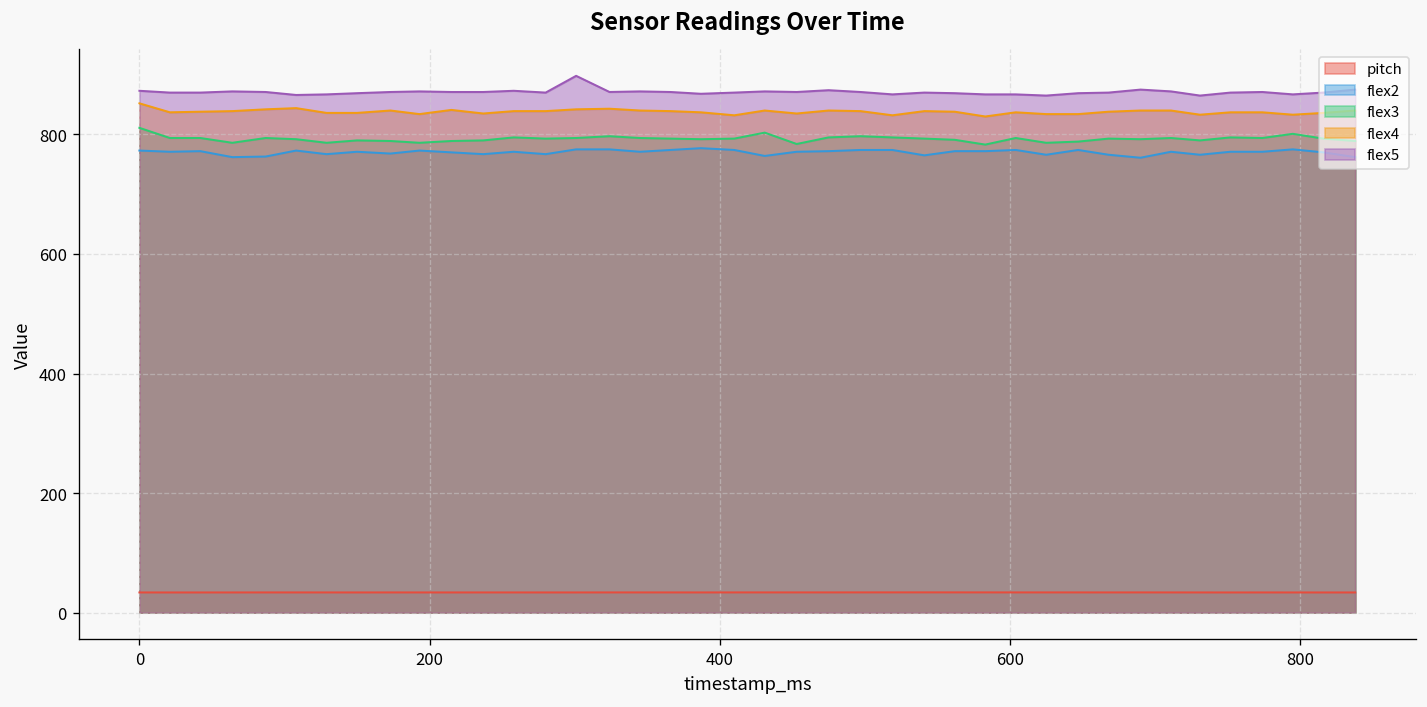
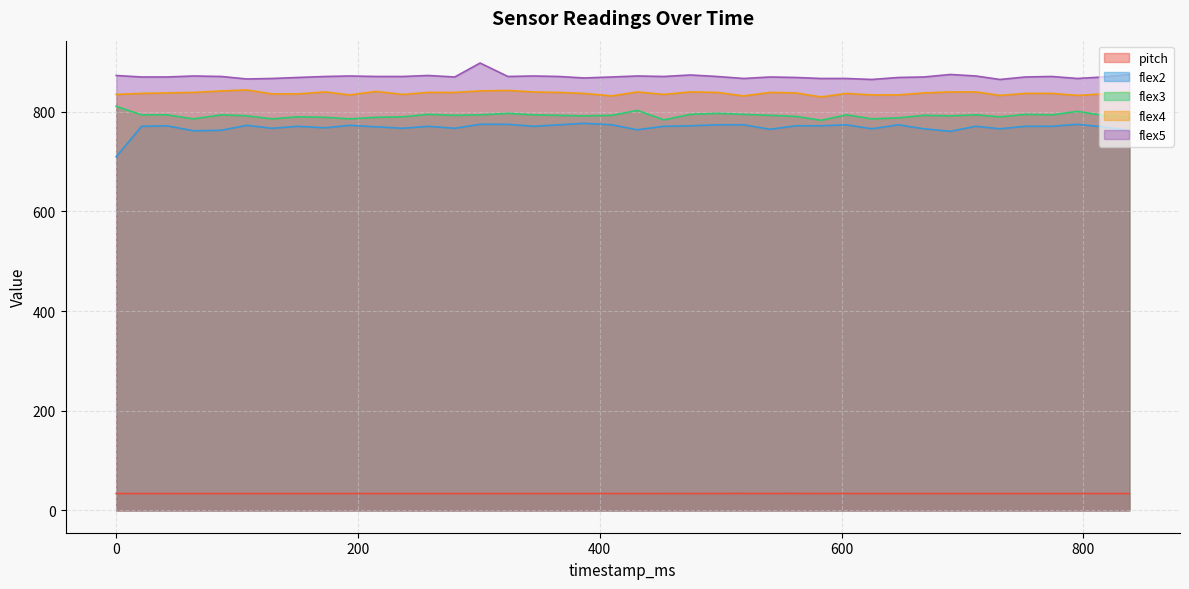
  {
    "pitch": {
      "0": 30
    },
    "flex2": {
-     "0": 770
+     "0": 710
    },
    "flex3": {
      "0": 810
    },
    "flex4": {
-     "0": 850
+     "0": 840
    },
    "flex5": {
      "0": 870
    }
  }
